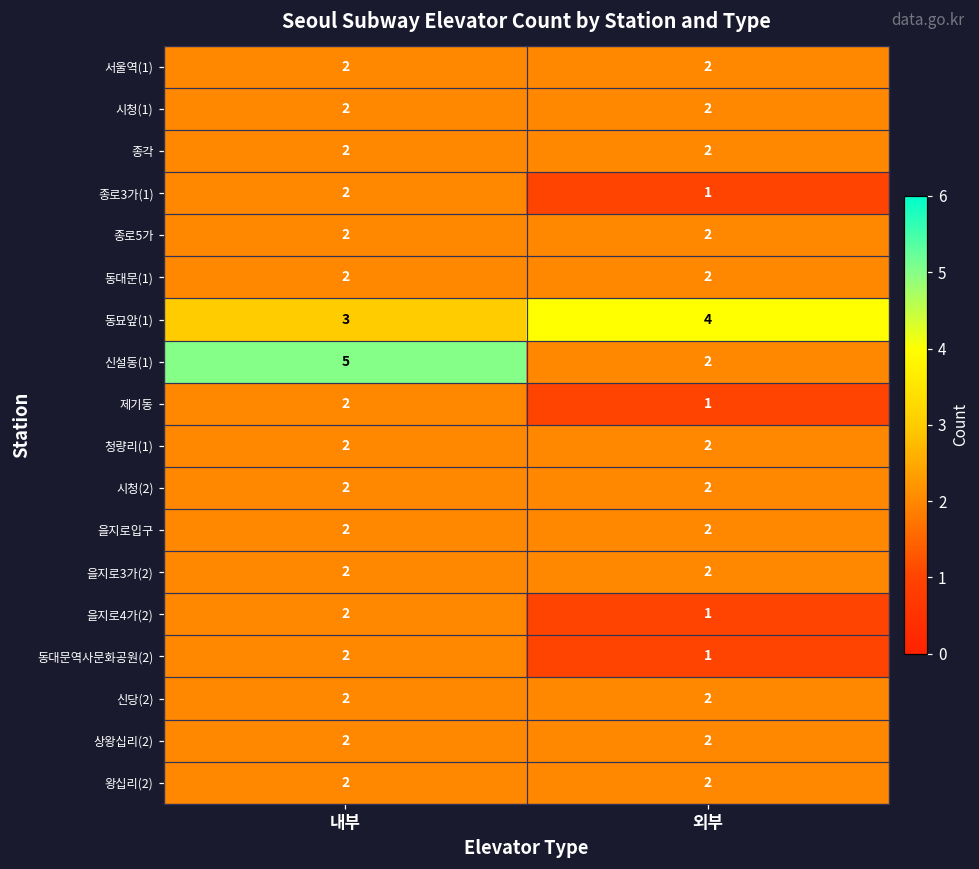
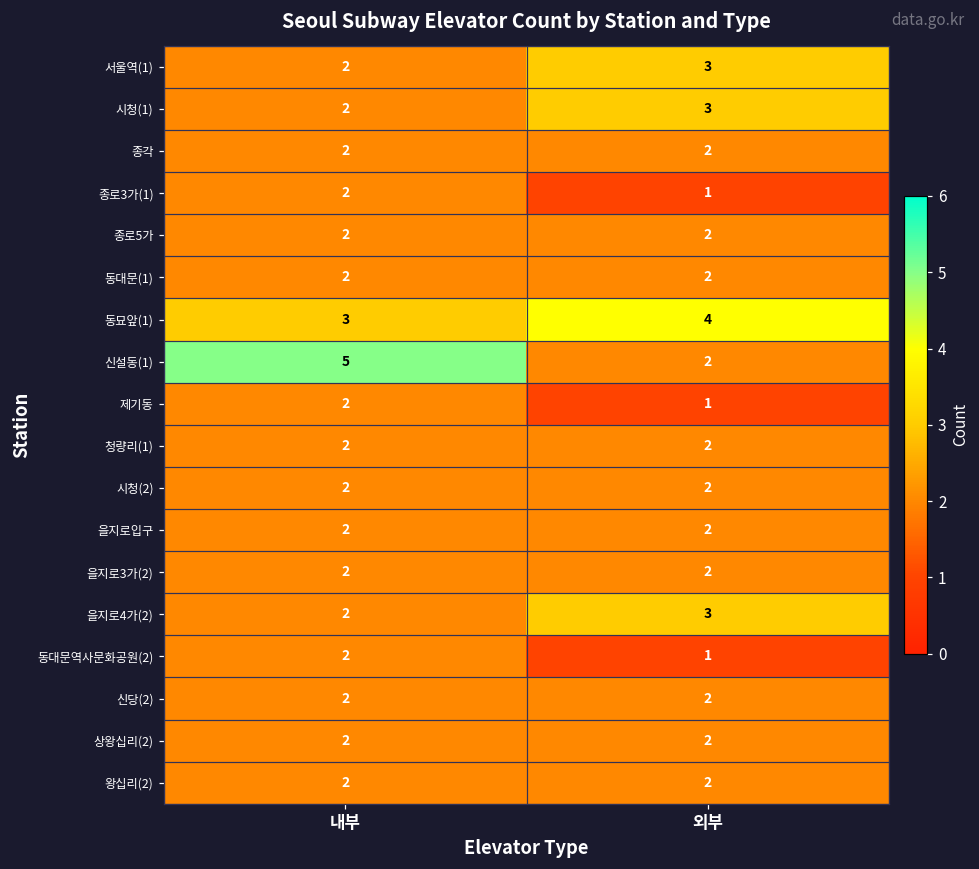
  {
    "서울역(1)": {
      "내부": 2,
-     "외부": 2
+     "외부": 3
    },
    "시청(1)": {
      "내부": 2,
-     "외부": 2
+     "외부": 3
    },
    "종각": {
      "내부": 2,
      "외부": 2
    },
    "종로3가(1)": {
      "내부": 2,
      "외부": 1
    },
    "종로5가": {
      "내부": 2,
      "외부": 2
    },
    "동대문(1)": {
      "내부": 2,
      "외부": 2
    },
    "동묘앞(1)": {
      "내부": 3,
      "외부": 4
    },
    "신설동(1)": {
      "내부": 5,
      "외부": 2
    },
    "제기동": {
      "내부": 2,
      "외부": 1
    },
    "청량리(1)": {
      "내부": 2,
      "외부": 2
    },
    "시청(2)": {
      "내부": 2,
      "외부": 2
    },
    "을지로입구": {
      "내부": 2,
      "외부": 2
    },
    "을지로3가(2)": {
      "내부": 2,
      "외부": 2
    },
    "을지로4가(2)": {
      "내부": 2,
-     "외부": 1
+     "외부": 3
    },
    "동대문역사문화공원(2)": {
      "내부": 2,
      "외부": 1
    },
    "신당(2)": {
      "내부": 2,
      "외부": 2
    },
    "상왕십리(2)": {
      "내부": 2,
      "외부": 2
    },
    "왕십리(2)": {
      "내부": 2,
      "외부": 2
    }
  }
